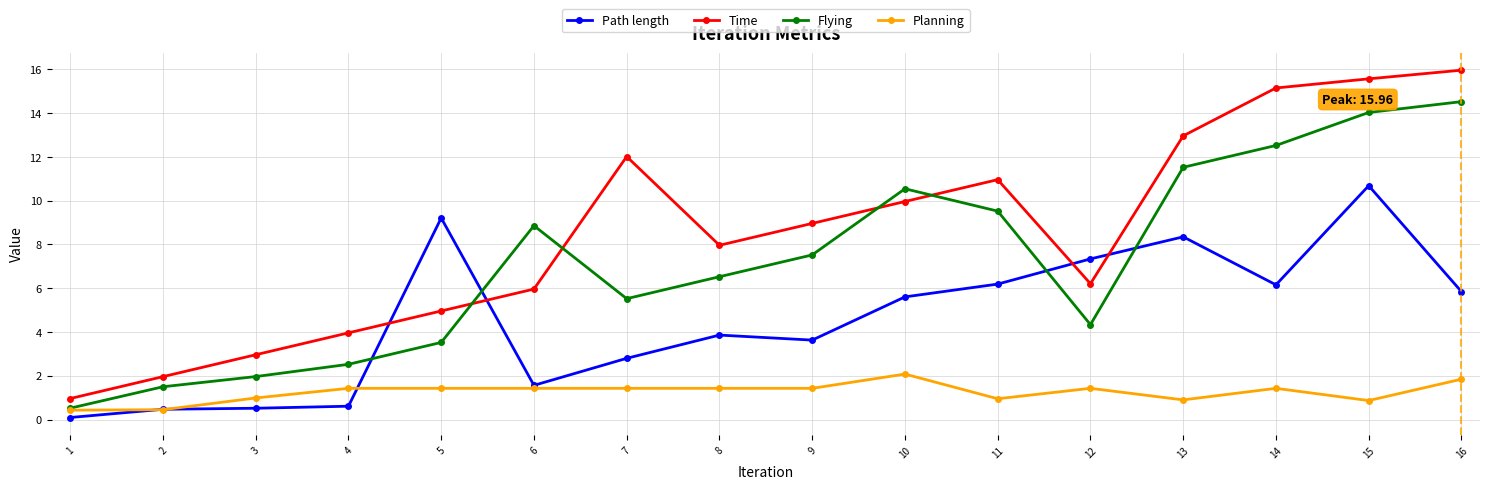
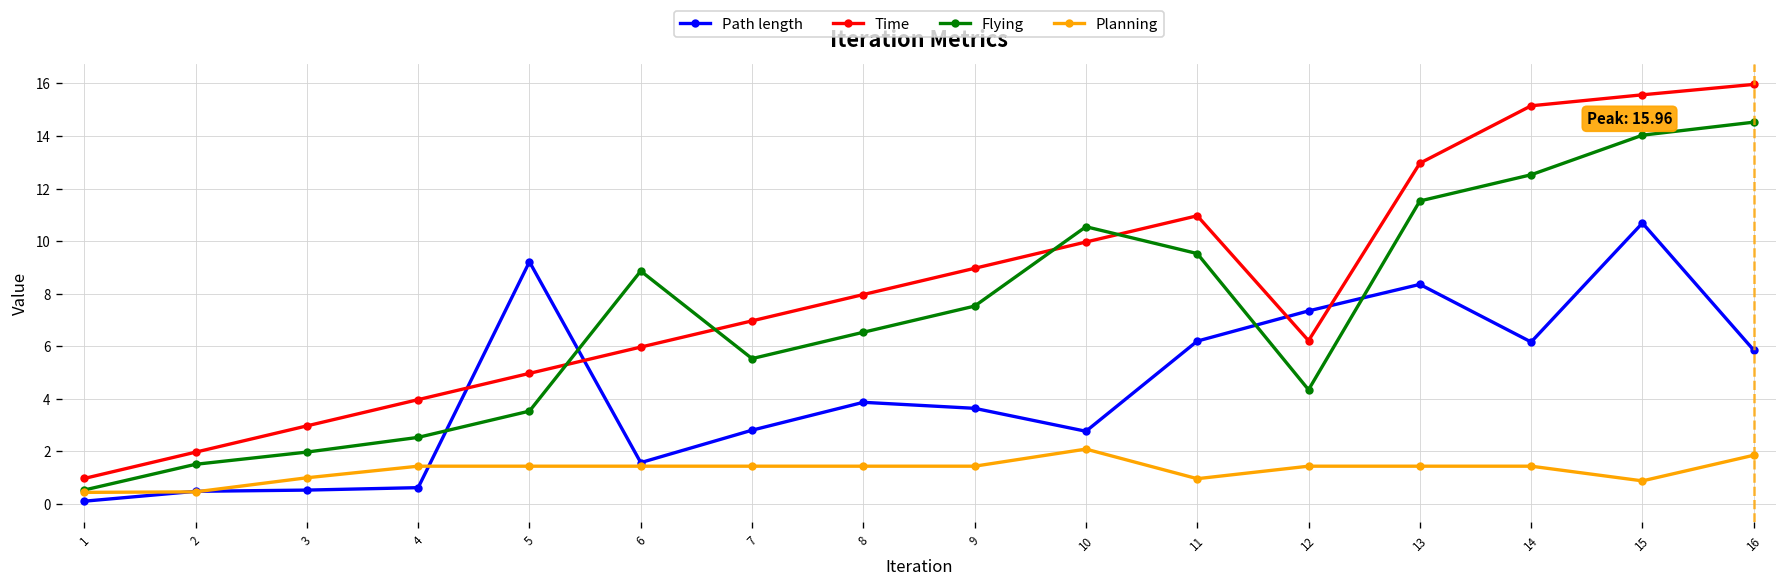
  {
    "Path length": {
      "1": 0.1,
      "3": 0.5,
      "4": 0.6,
      "5": 9.2,
      "6": 1.6,
      "7": 2.8,
      "8": 3.9,
      "9": 3.6,
-     "10": 5.6,
+     "10": 2.8,
      "11": 6.2,
      "12": 7.3,
      "13": 8.4,
      "14": 6.2,
      "15": 10.7,
      "16": 5.8
    },
    "Time": {
      "1": 1.0,
      "2": 2.0,
      "3": 3.0,
      "4": 4.0,
      "5": 5.0,
      "6": 6.0,
-     "7": 12.0,
+     "7": 7.0,
      "8": 8.0,
      "9": 9.0,
      "10": 10.0,
      "11": 11.0,
      "12": 6.2,
      "13": 13.0,
      "14": 15.2,
      "15": 15.6,
      "16": 16.0
    },
    "Flying": {
      "2": 1.5,
      "3": 2.0,
      "4": 2.5,
      "5": 3.5,
      "6": 8.9,
      "7": 5.5,
      "8": 6.5,
      "9": 7.5,
      "10": 10.5,
      "11": 9.5,
      "12": 4.3,
      "13": 11.5,
      "14": 12.5,
      "16": 14.5
    },
    "Planning": {
      "3": 1.0,
      "4": 1.4,
      "5": 1.4,
      "6": 1.4,
      "7": 1.4,
      "8": 1.4,
      "9": 1.4,
      "10": 2.1,
      "11": 1.0,
      "12": 1.4,
-     "13": 0.9,
+     "13": 1.4,
      "14": 1.4,
      "15": 0.9,
      "16": 1.8
    }
  }
